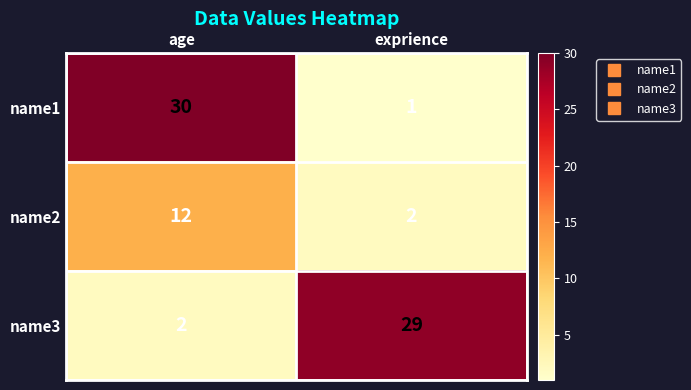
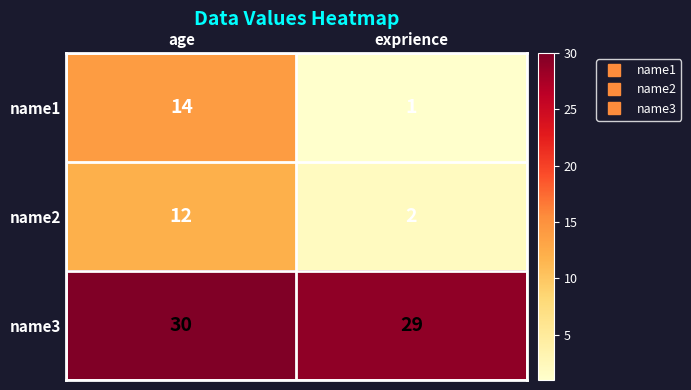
  {
    "name1": {
-     "age": 30,
+     "age": 14,
      "exprience": 1
    },
    "name2": {
      "age": 12,
      "exprience": 2
    },
    "name3": {
-     "age": 2,
+     "age": 30,
      "exprience": 29
    }
  }
